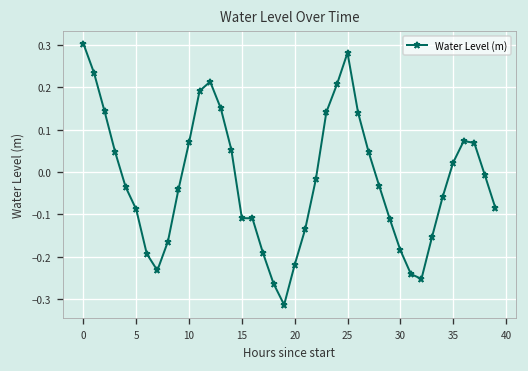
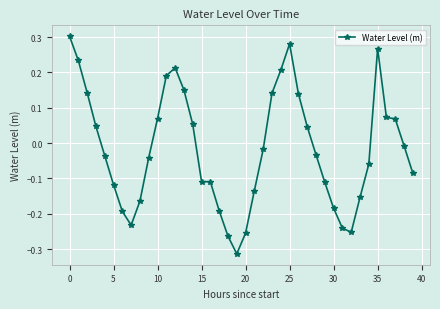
  {
    "0": 0.30,
-   "5": -0.09,
+   "5": -0.12,
    "10": 0.07,
    "15": -0.11,
-   "20": -0.22,
+   "20": -0.25,
    "25": 0.28,
    "30": -0.18,
-   "35": 0.02
+   "35": 0.27
  }
